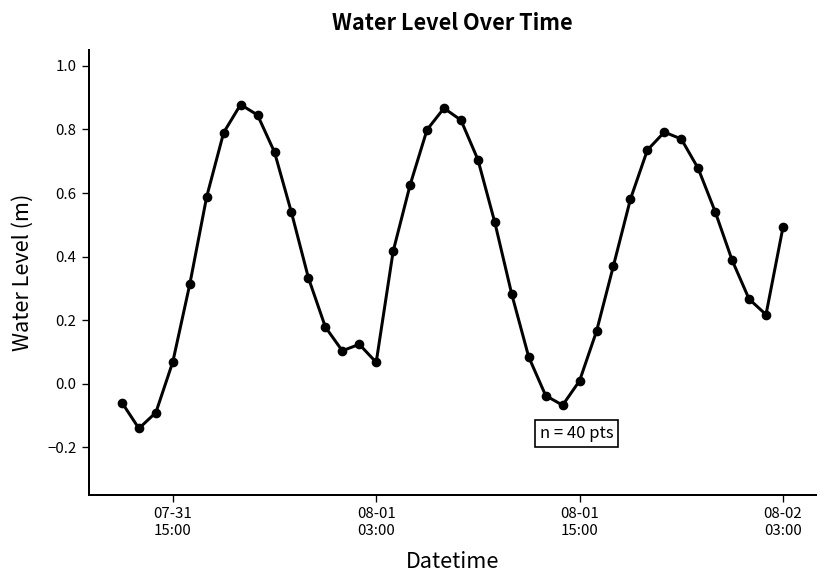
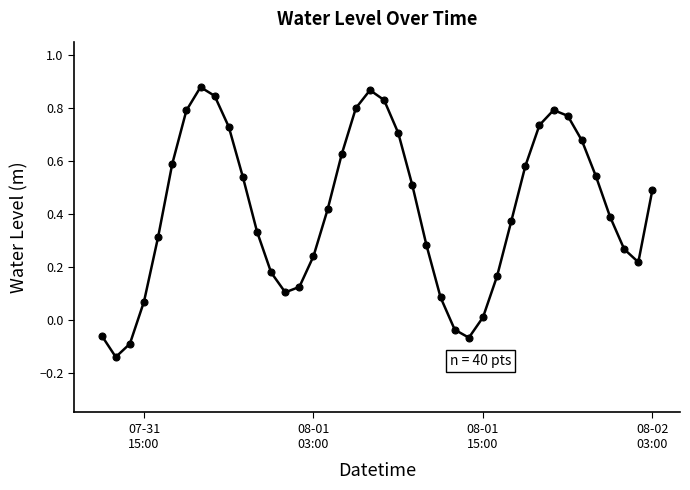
  {
    "07-31 15:00": 0.07,
-   "08-01 03:00": 0.07,
+   "08-01 03:00": 0.24,
    "08-01 15:00": 0.01,
    "08-02 03:00": 0.49
  }
